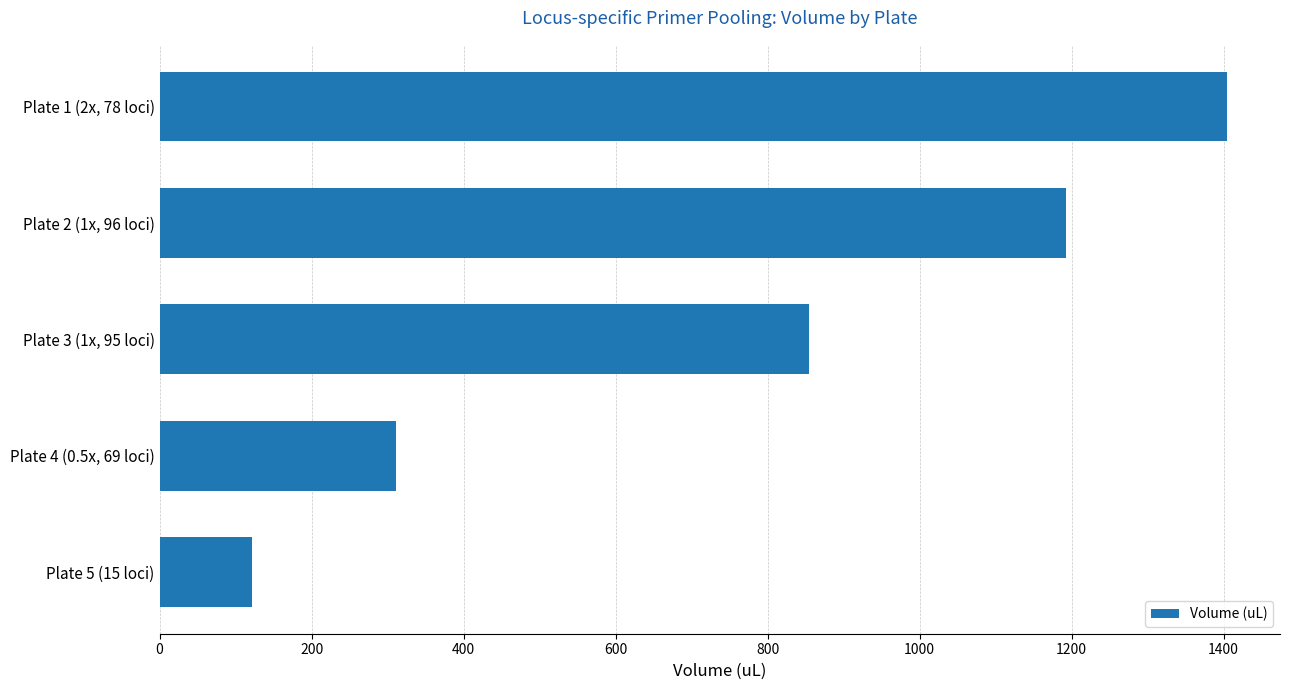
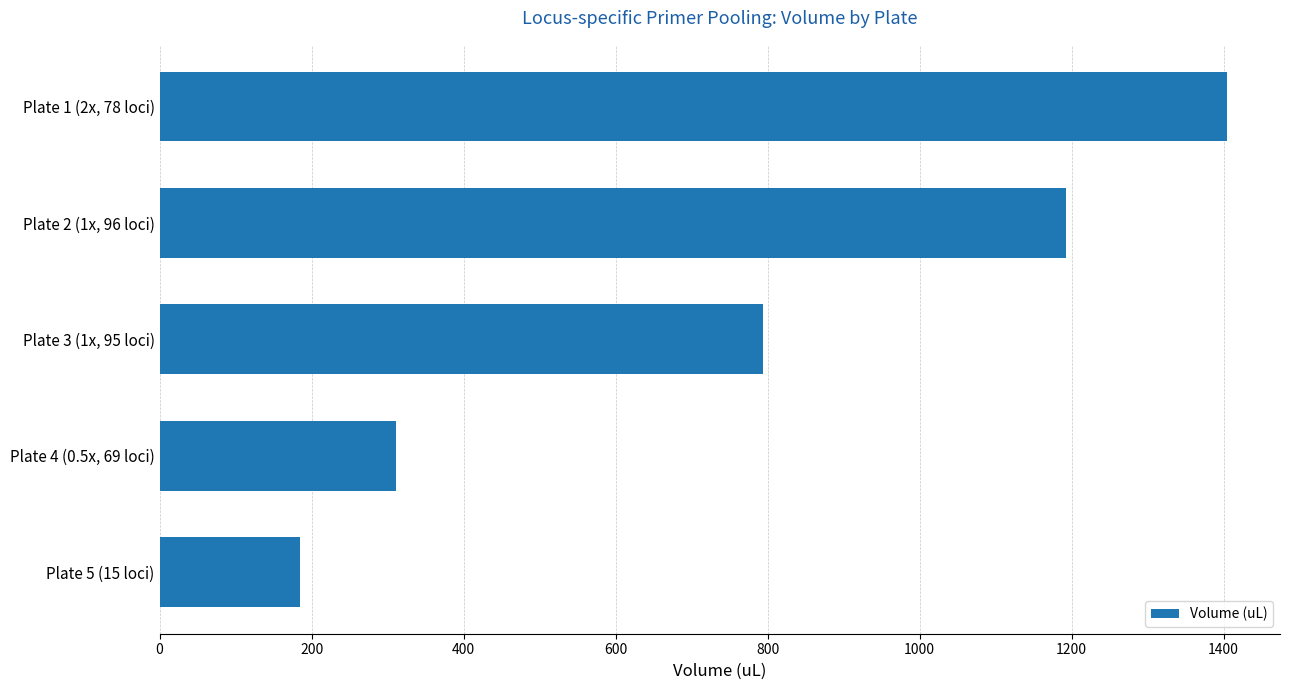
  {
    "Plate 1 (2x, 78 loci)": 1400,
    "Plate 2 (1x, 96 loci)": 1190,
-   "Plate 3 (1x, 95 loci)": 860,
+   "Plate 3 (1x, 95 loci)": 790,
    "Plate 4 (0.5x, 69 loci)": 310,
-   "Plate 5 (15 loci)": 120
+   "Plate 5 (15 loci)": 180
  }
